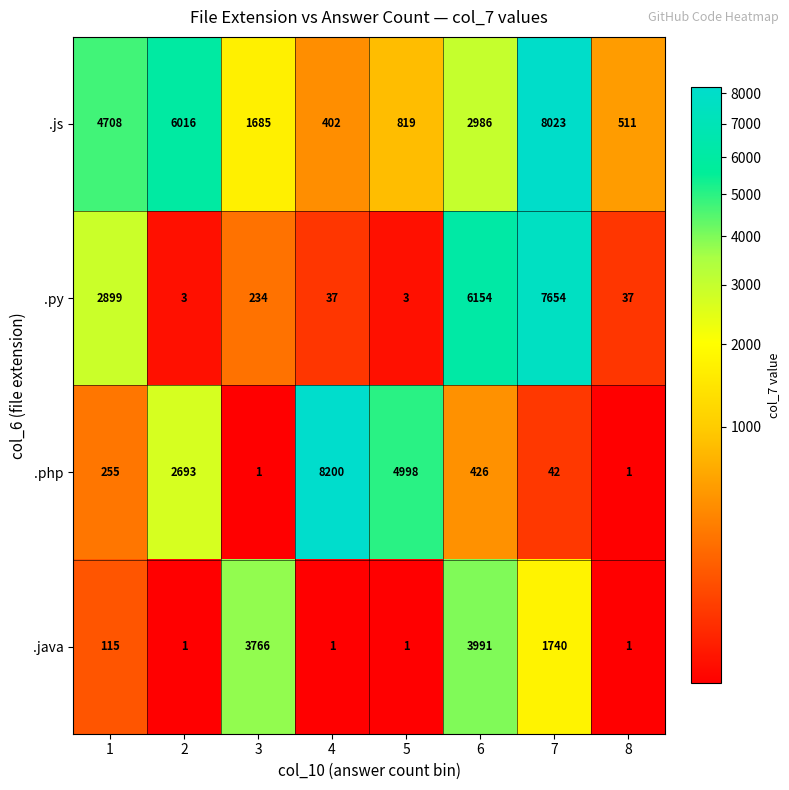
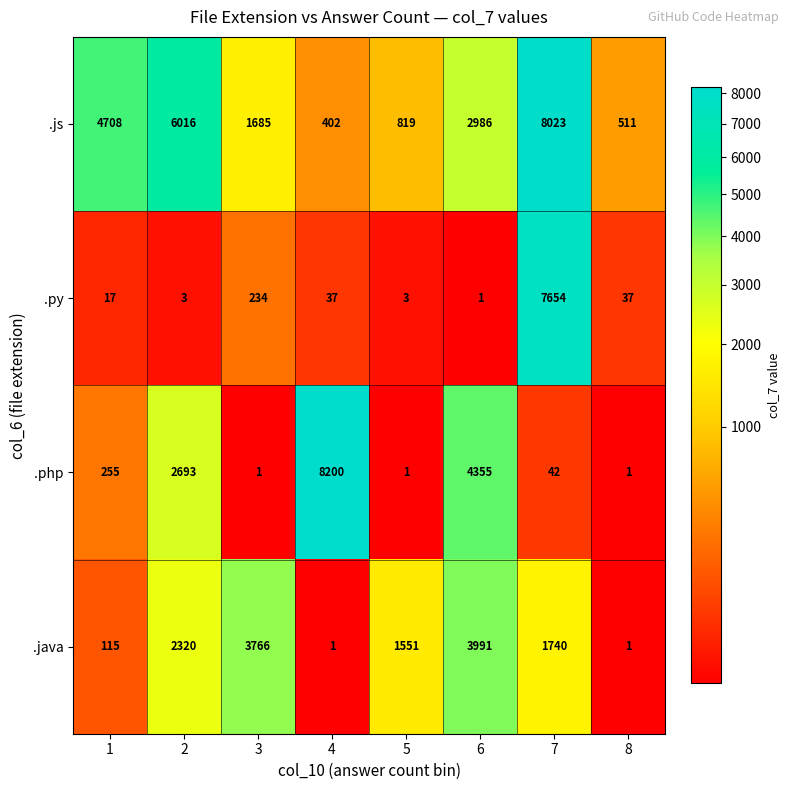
  {
    ".js": {
      "1": 4708,
      "2": 6016,
      "3": 1685,
      "4": 402,
      "5": 819,
      "6": 2986,
      "7": 8023,
      "8": 511
    },
    ".py": {
-     "1": 2899,
+     "1": 17,
      "2": 3,
      "3": 234,
      "4": 37,
      "5": 3,
-     "6": 6154,
+     "6": 1,
      "7": 7654,
      "8": 37
    },
    ".php": {
      "1": 255,
      "2": 2693,
      "3": 1,
      "4": 8200,
-     "5": 4998,
-     "6": 426,
+     "5": 1,
+     "6": 4355,
      "7": 42,
      "8": 1
    },
    ".java": {
      "1": 115,
-     "2": 1,
+     "2": 2320,
      "3": 3766,
      "4": 1,
-     "5": 1,
+     "5": 1551,
      "6": 3991,
      "7": 1740,
      "8": 1
    }
  }
